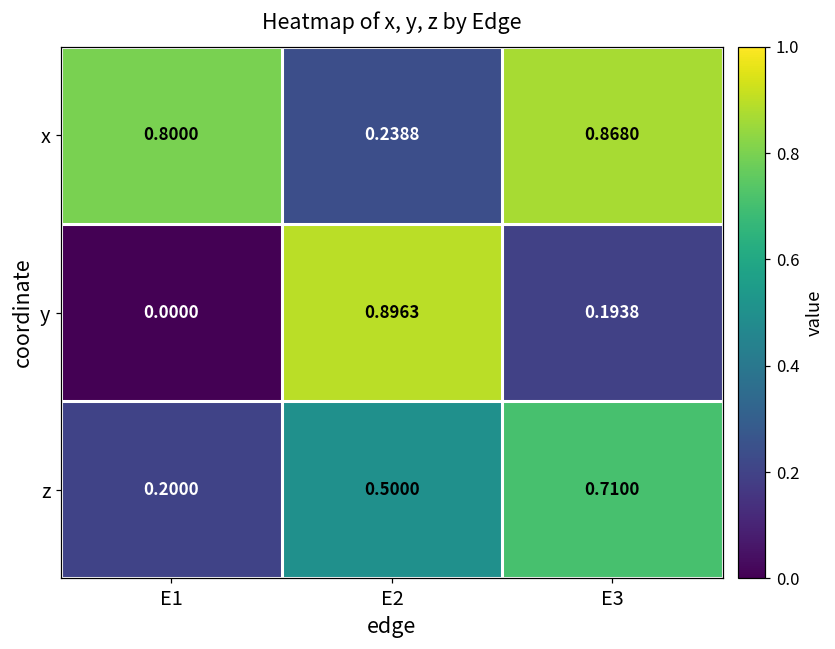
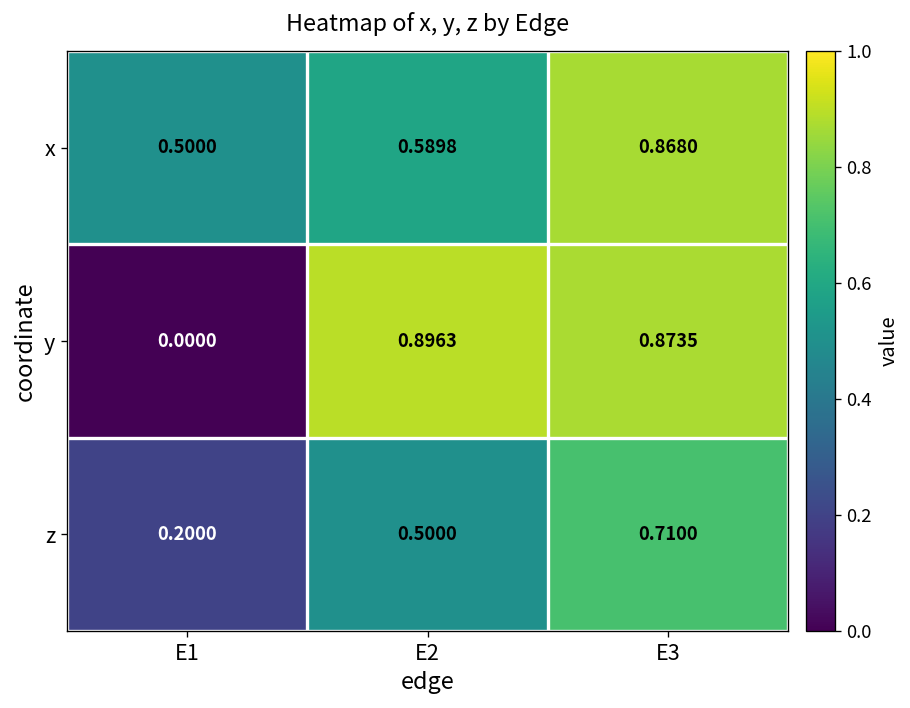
  {
    "x": {
-     "E1": 0.8000,
-     "E2": 0.2388,
+     "E1": 0.5000,
+     "E2": 0.5898,
      "E3": 0.8680
    },
    "y": {
      "E1": 0.0000,
      "E2": 0.8963,
-     "E3": 0.1938
+     "E3": 0.8735
    },
    "z": {
      "E1": 0.2000,
      "E2": 0.5000,
      "E3": 0.7100
    }
  }
